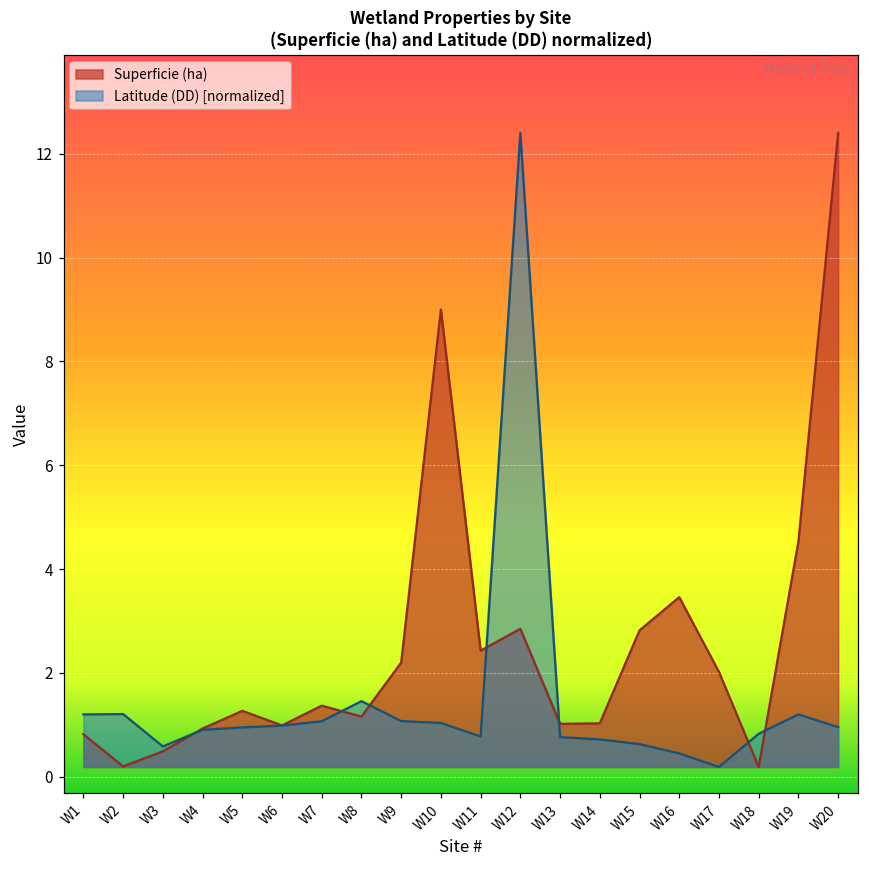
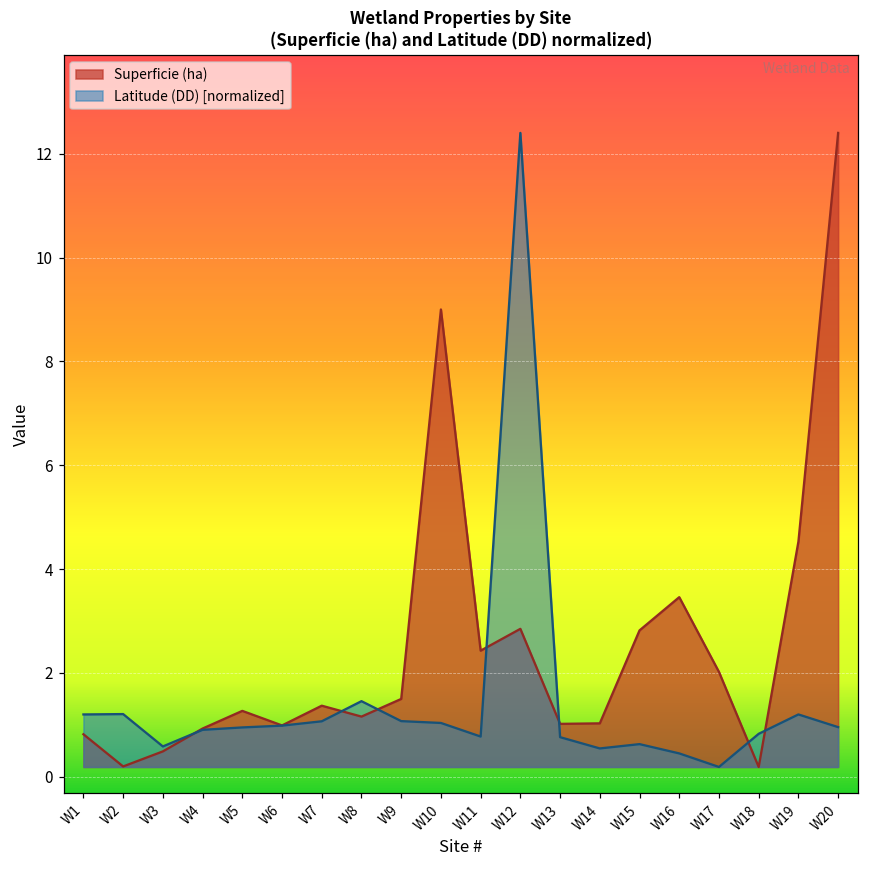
  {
    "Superficie (ha)": {
      "W1": 0.8,
      "W2": 0.2,
      "W3": 0.5,
      "W5": 1.3,
      "W7": 1.4,
      "W8": 1.2,
-     "W9": 2.2,
+     "W9": 1.5,
      "W10": 9.0,
      "W11": 2.4,
      "W12": 2.9,
      "W13": 1.0,
      "W14": 1.0,
      "W15": 2.8,
      "W16": 3.5,
      "W17": 2.0,
      "W18": 0.2,
      "W19": 4.5,
      "W20": 12.4
    },
    "Latitude (DD) [normalized]": {
      "W1": 1.2,
      "W2": 1.2,
      "W3": 0.6,
      "W5": 1.0,
      "W7": 1.1,
      "W8": 1.5,
      "W9": 1.1,
      "W10": 1.0,
      "W11": 0.8,
      "W12": 12.4,
      "W13": 0.8,
-     "W14": 0.7,
+     "W14": 0.5,
      "W15": 0.6,
      "W16": 0.5,
      "W17": 0.2,
      "W18": 0.8,
      "W19": 1.2,
      "W20": 1.0
    }
  }
